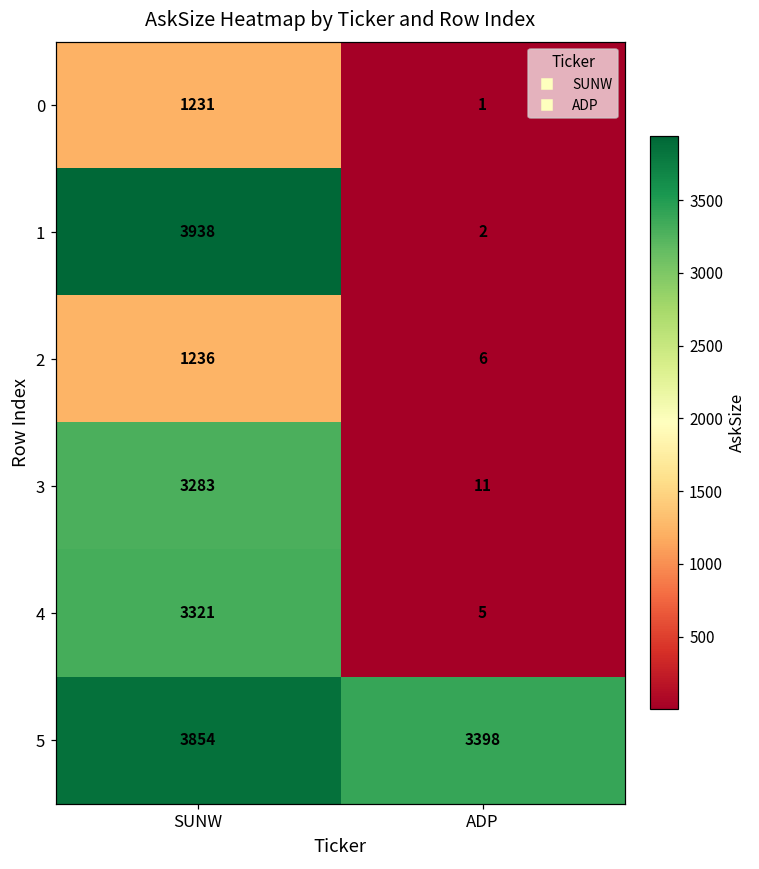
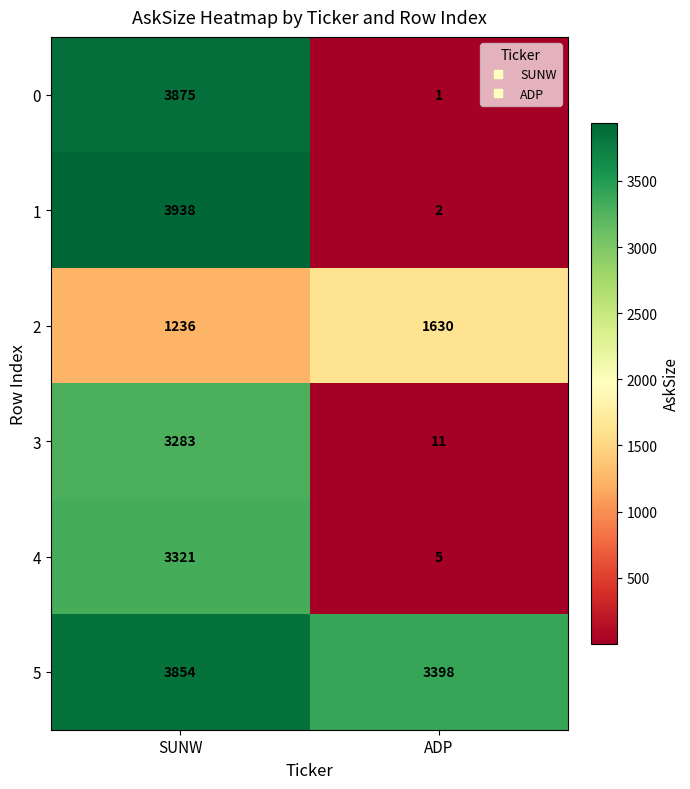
  {
    "0": {
-     "SUNW": 1231,
+     "SUNW": 3875,
      "ADP": 1
    },
    "1": {
      "SUNW": 3938,
      "ADP": 2
    },
    "2": {
      "SUNW": 1236,
-     "ADP": 6
+     "ADP": 1630
    },
    "3": {
      "SUNW": 3283,
      "ADP": 11
    },
    "4": {
      "SUNW": 3321,
      "ADP": 5
    },
    "5": {
      "SUNW": 3854,
      "ADP": 3398
    }
  }
